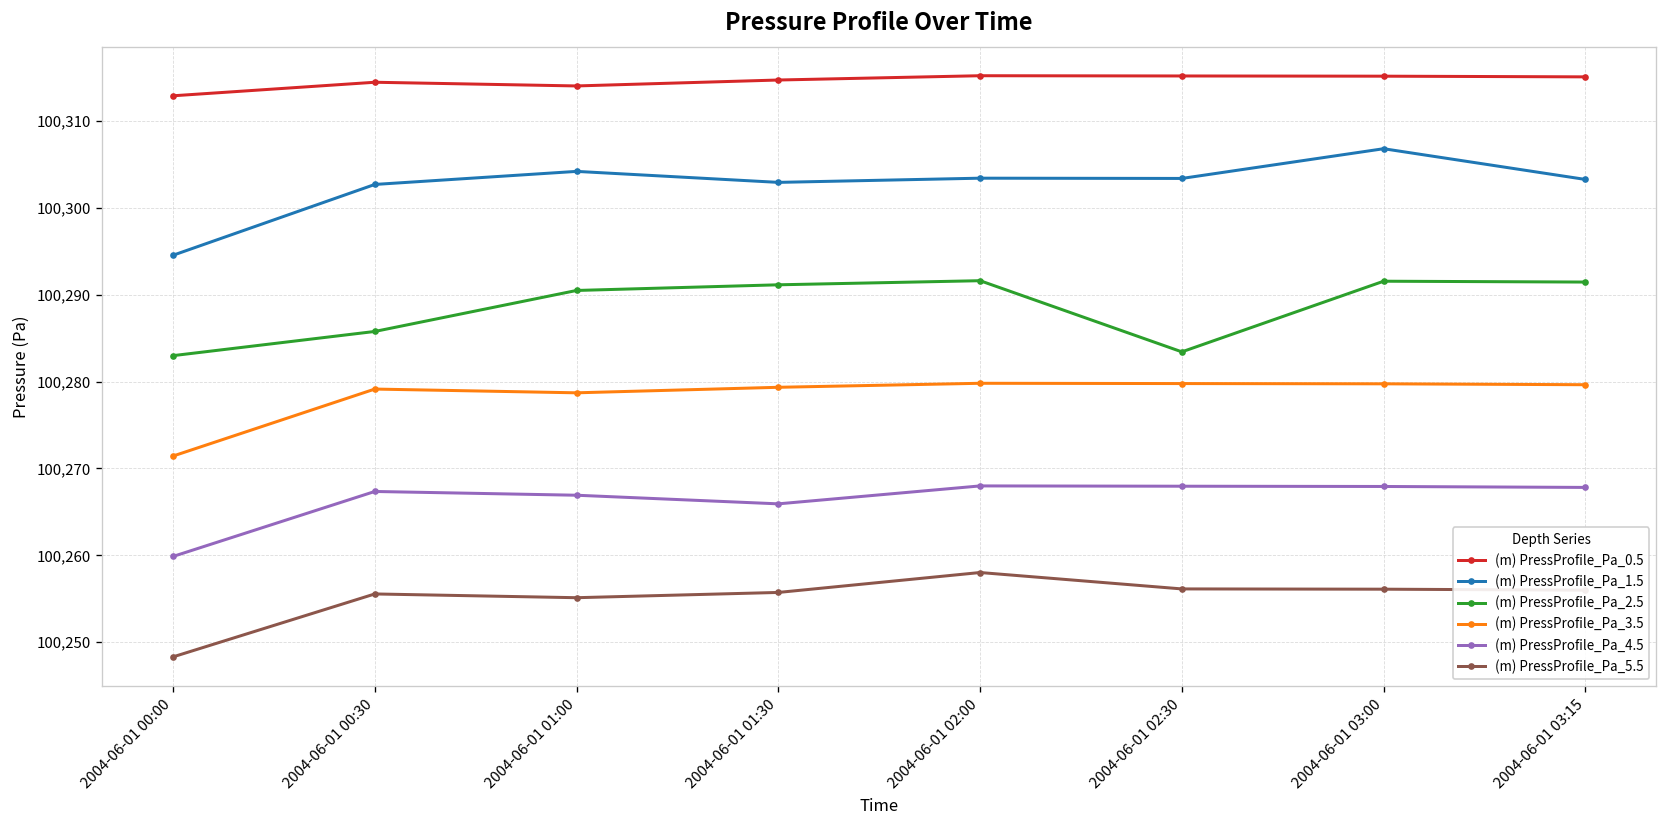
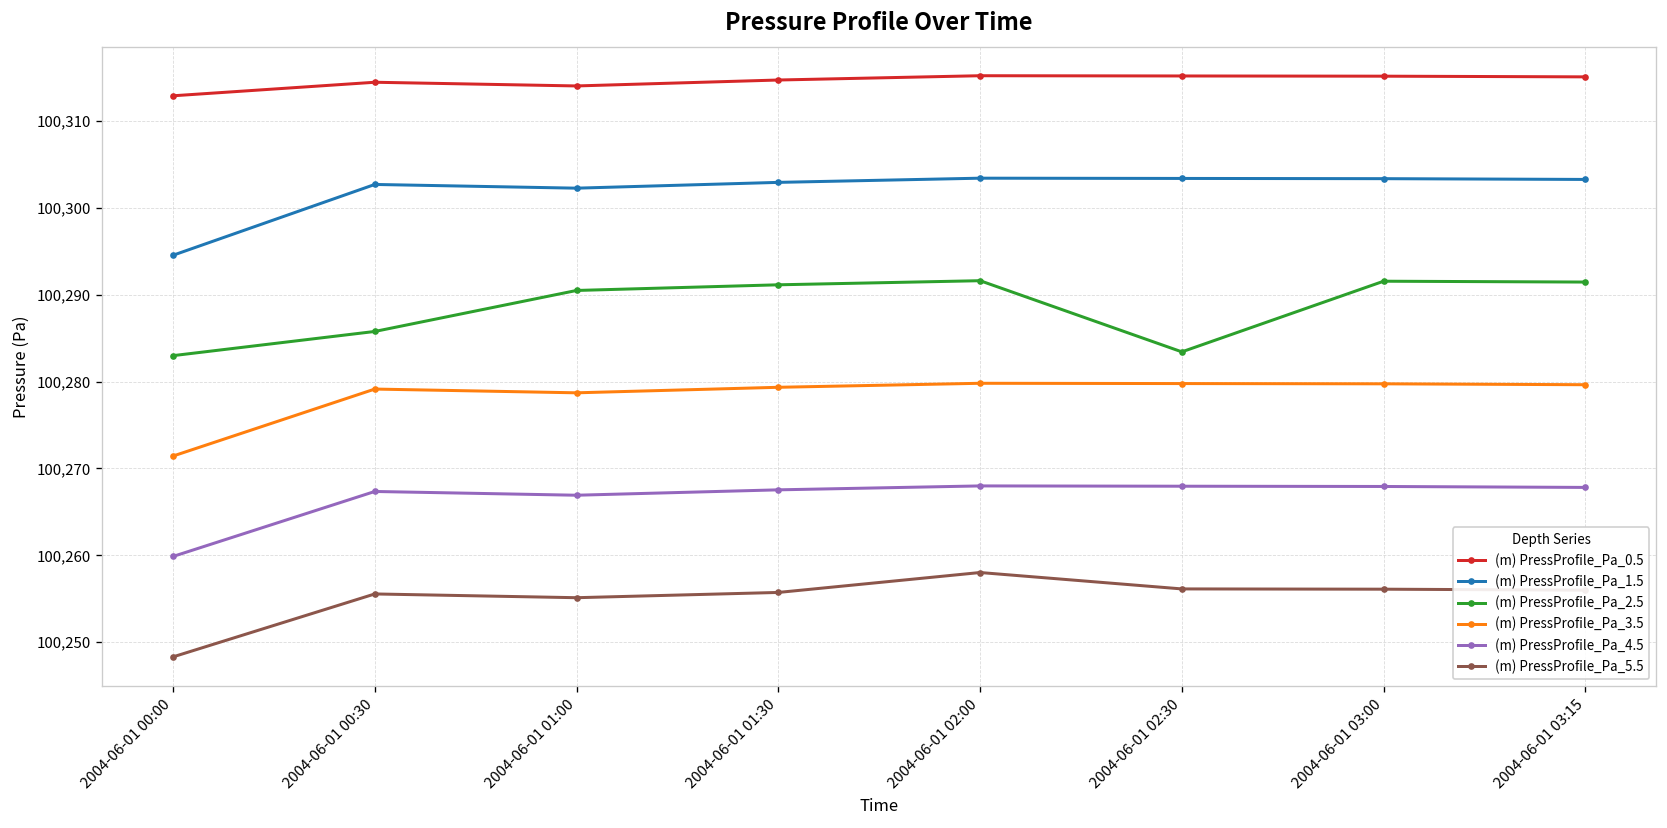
  {
    "(m) PressProfile_Pa_0.5": {
      "2004-06-01 00:00": "100,313",
      "2004-06-01 00:30": "100,314",
      "2004-06-01 01:00": "100,314",
      "2004-06-01 01:30": "100,315",
      "2004-06-01 02:00": "100,315",
      "2004-06-01 02:30": "100,315",
      "2004-06-01 03:00": "100,315",
      "2004-06-01 03:15": "100,315"
    },
    "(m) PressProfile_Pa_1.5": {
      "2004-06-01 00:00": "100,295",
      "2004-06-01 00:30": "100,303",
-     "2004-06-01 01:00": "100,304",
+     "2004-06-01 01:00": "100,302",
      "2004-06-01 01:30": "100,303",
      "2004-06-01 02:00": "100,303",
      "2004-06-01 02:30": "100,303",
-     "2004-06-01 03:00": "100,307",
+     "2004-06-01 03:00": "100,303",
      "2004-06-01 03:15": "100,303"
    },
    "(m) PressProfile_Pa_2.5": {
      "2004-06-01 00:00": "100,283",
      "2004-06-01 00:30": "100,286",
      "2004-06-01 01:00": "100,290",
      "2004-06-01 01:30": "100,291",
      "2004-06-01 02:00": "100,292",
      "2004-06-01 02:30": "100,283",
      "2004-06-01 03:00": "100,292",
      "2004-06-01 03:15": "100,291"
    },
    "(m) PressProfile_Pa_3.5": {
      "2004-06-01 00:00": "100,271",
      "2004-06-01 00:30": "100,279",
      "2004-06-01 01:00": "100,279",
      "2004-06-01 01:30": "100,279",
      "2004-06-01 02:00": "100,280",
      "2004-06-01 02:30": "100,280",
      "2004-06-01 03:00": "100,280",
      "2004-06-01 03:15": "100,280"
    },
    "(m) PressProfile_Pa_4.5": {
      "2004-06-01 00:00": "100,260",
      "2004-06-01 00:30": "100,267",
      "2004-06-01 01:00": "100,267",
-     "2004-06-01 01:30": "100,266",
+     "2004-06-01 01:30": "100,268",
      "2004-06-01 02:00": "100,268",
      "2004-06-01 02:30": "100,268",
      "2004-06-01 03:00": "100,268",
      "2004-06-01 03:15": "100,268"
    },
    "(m) PressProfile_Pa_5.5": {
      "2004-06-01 00:00": "100,248",
      "2004-06-01 00:30": "100,256",
      "2004-06-01 01:00": "100,255",
      "2004-06-01 01:30": "100,256",
      "2004-06-01 02:00": "100,258",
      "2004-06-01 02:30": "100,256",
      "2004-06-01 03:00": "100,256"
    }
  }
